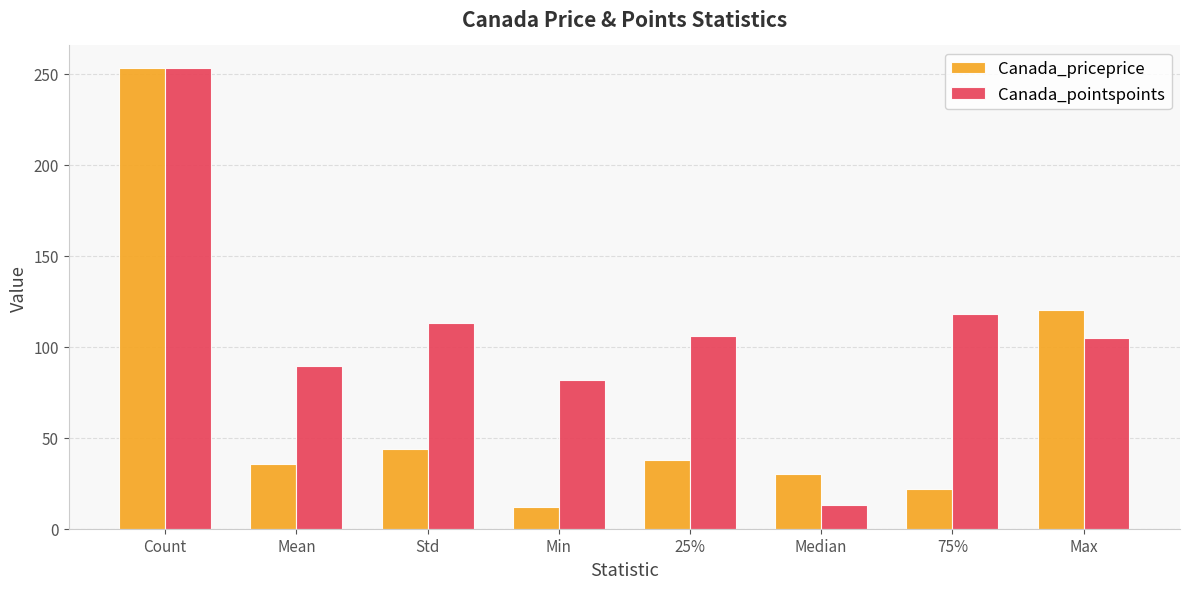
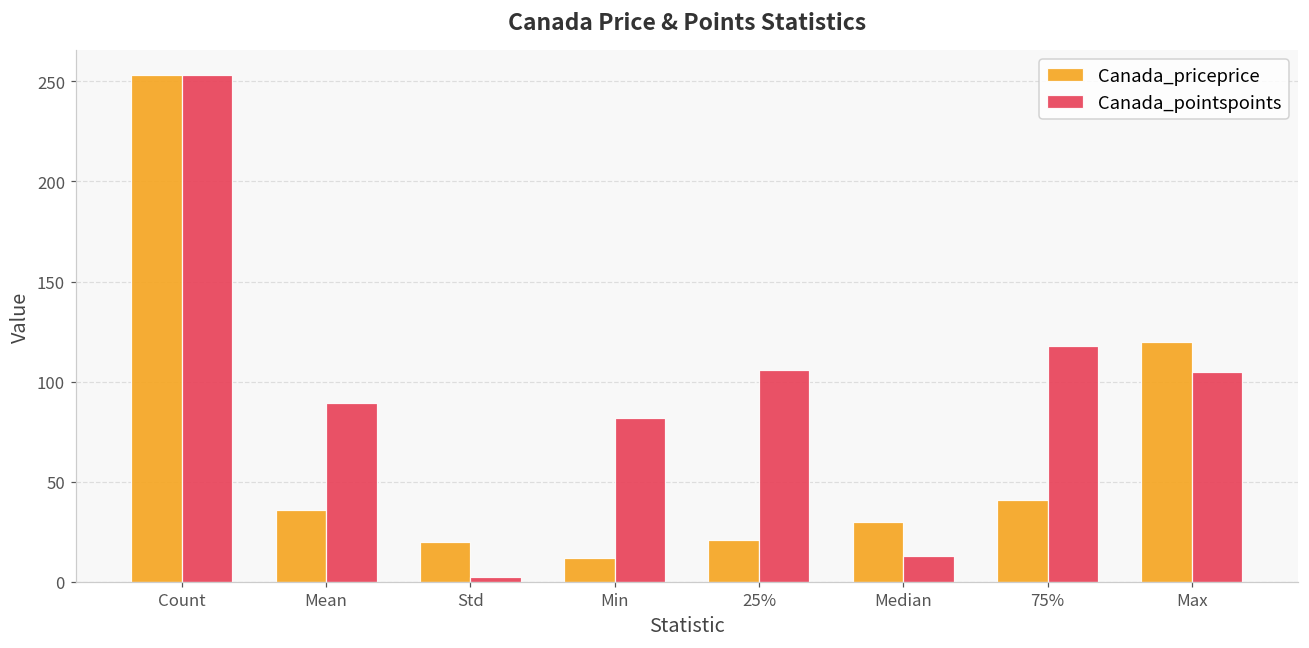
  {
    "Canada_priceprice": {
      "Count": 253,
      "Mean": 36,
-     "Std": 44,
+     "Std": 20,
      "Min": 12,
-     "25%": 38,
+     "25%": 21,
      "Median": 30,
-     "75%": 22,
+     "75%": 41,
      "Max": 120
    },
    "Canada_pointspoints": {
      "Count": 253,
      "Mean": 89,
-     "Std": 113,
+     "Std": 2,
      "Min": 82,
      "25%": 106,
      "Median": 13,
      "75%": 118,
      "Max": 105
    }
  }
